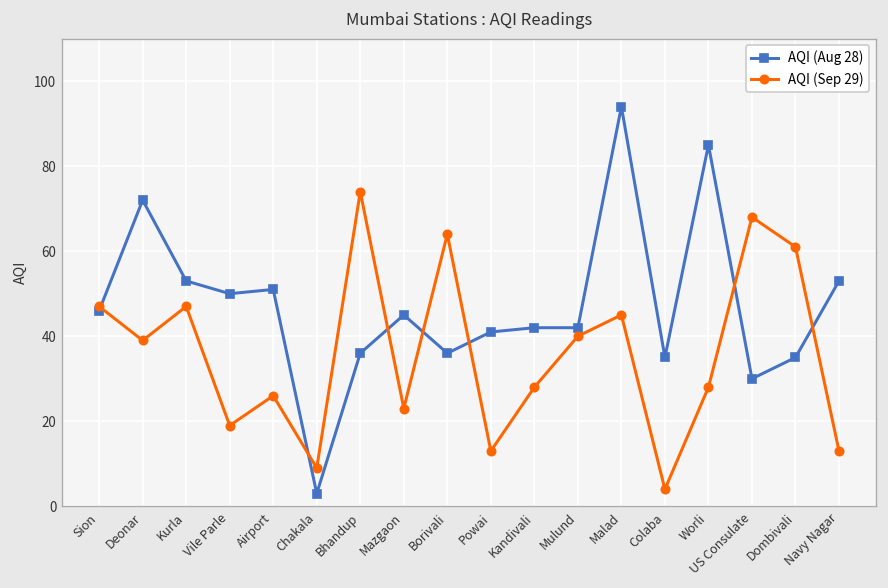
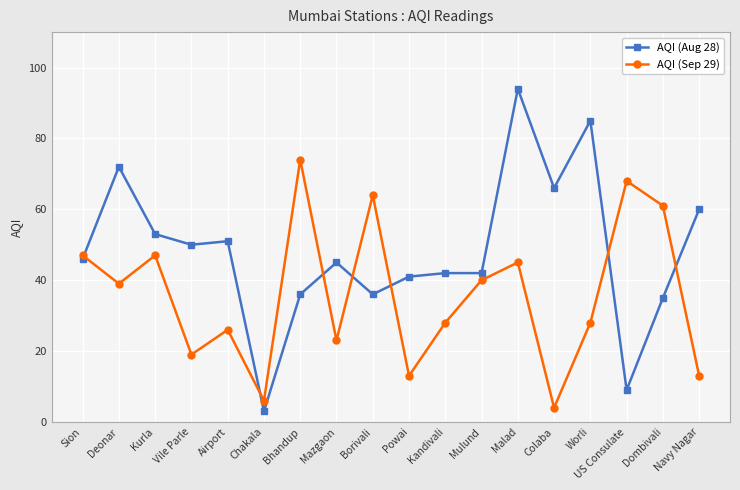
  {
    "AQI (Aug 28)": {
      "Sion": 46,
      "Deonar": 72,
      "Kurla": 53,
      "Vile Parle": 50,
      "Airport": 51,
      "Chakala": 3,
      "Bhandup": 36,
      "Mazgaon": 45,
      "Borivali": 36,
      "Powai": 41,
      "Kandivali": 42,
      "Mulund": 42,
      "Malad": 94,
-     "Colaba": 35,
+     "Colaba": 66,
      "Worli": 85,
-     "US Consulate": 30,
+     "US Consulate": 9,
      "Dombivali": 35,
-     "Navy Nagar": 53
+     "Navy Nagar": 60
    },
    "AQI (Sep 29)": {
      "Sion": 47,
      "Deonar": 39,
      "Kurla": 47,
      "Vile Parle": 19,
      "Airport": 26,
-     "Chakala": 9,
+     "Chakala": 6,
      "Bhandup": 74,
      "Mazgaon": 23,
      "Borivali": 64,
      "Powai": 13,
      "Kandivali": 28,
      "Mulund": 40,
      "Malad": 45,
      "Colaba": 4,
      "Worli": 28,
      "US Consulate": 68,
      "Dombivali": 61,
      "Navy Nagar": 13
    }
  }
